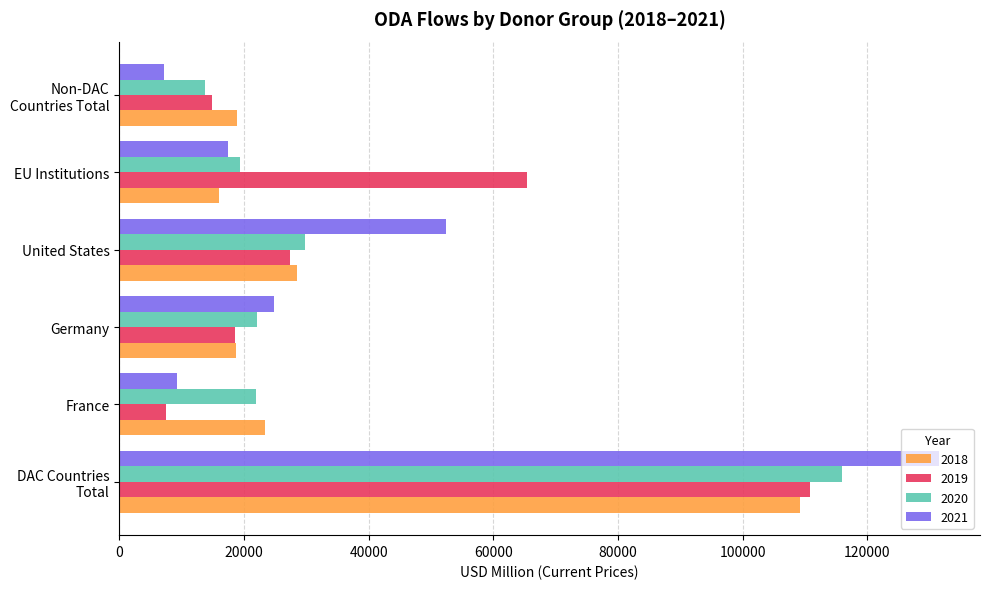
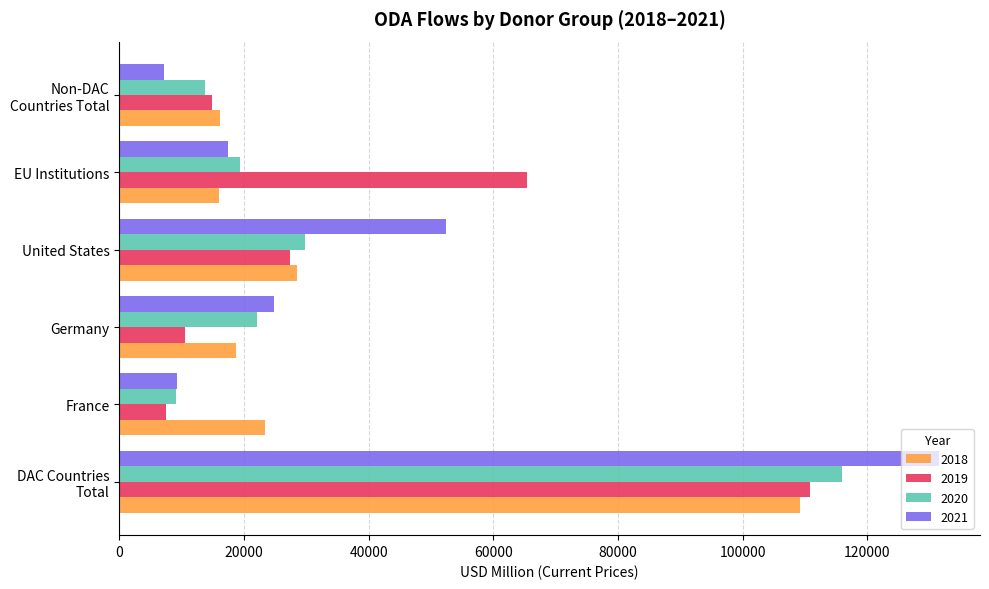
  {
    "2018": {
-     "Non-DAC Countries Total": 19000,
+     "Non-DAC Countries Total": 16000,
      "EU Institutions": 16000,
      "United States": 29000,
      "Germany": 19000,
      "France": 23000,
      "DAC Countries Total": 109000
    },
    "2019": {
      "Non-DAC Countries Total": 15000,
      "EU Institutions": 65000,
      "United States": 27000,
-     "Germany": 19000,
+     "Germany": 11000,
      "France": 7000,
      "DAC Countries Total": 111000
    },
    "2020": {
      "Non-DAC Countries Total": 14000,
      "EU Institutions": 19000,
      "United States": 30000,
      "Germany": 22000,
-     "France": 22000,
+     "France": 9000,
      "DAC Countries Total": 116000
    },
    "2021": {
      "Non-DAC Countries Total": 7000,
      "EU Institutions": 17000,
      "United States": 52000,
      "Germany": 25000,
      "France": 9000
    }
  }
